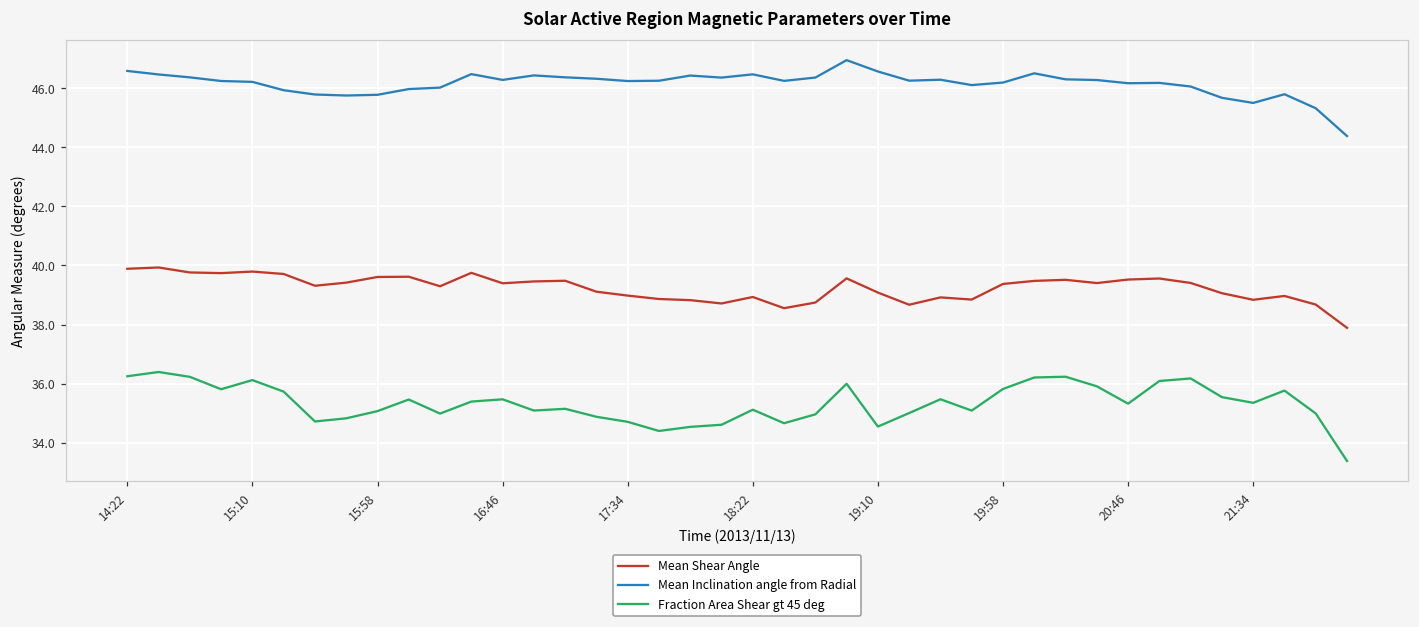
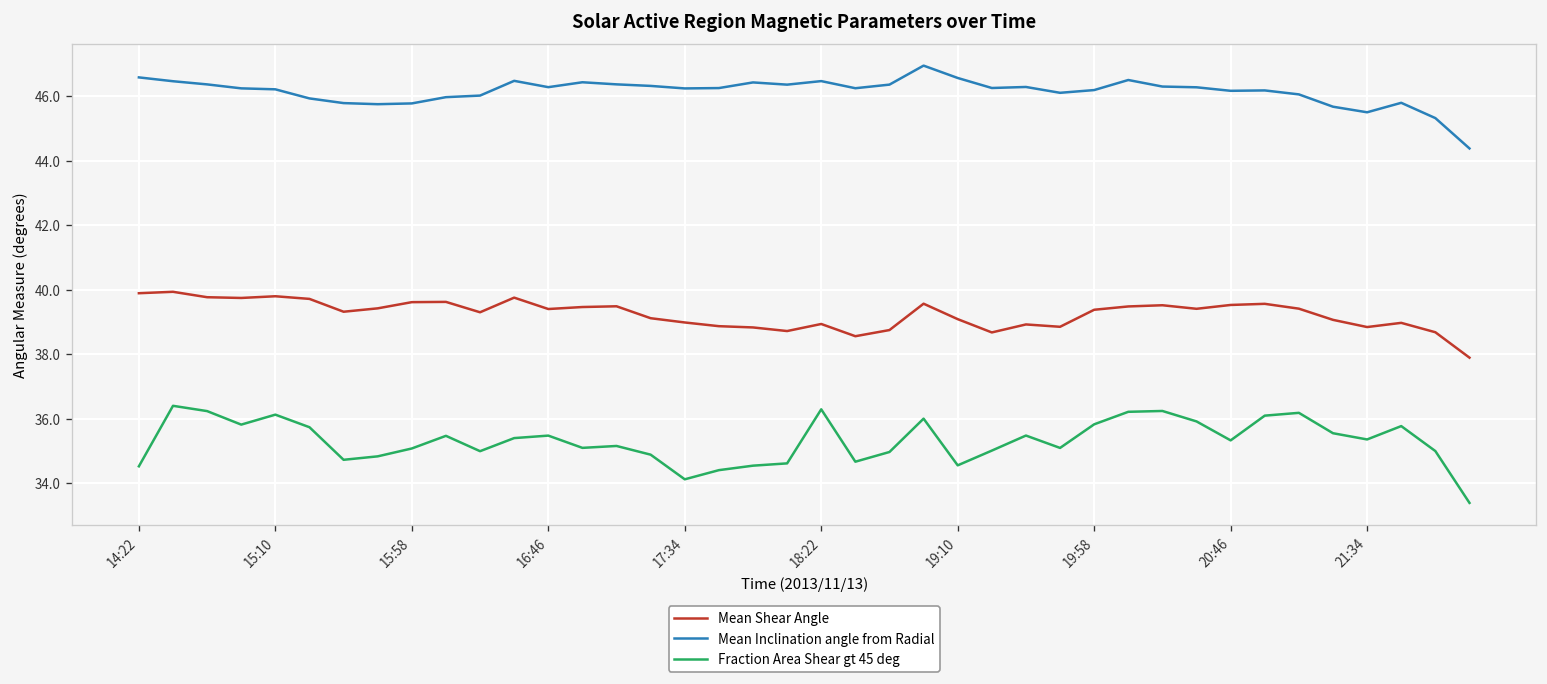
  {
    "Mean Shear Angle": {
      "14:22": 39.9,
      "15:10": 39.8,
      "15:58": 39.6,
      "16:46": 39.4,
      "17:34": 39.0,
      "18:22": 38.9,
      "19:10": 39.1,
      "19:58": 39.4,
      "20:46": 39.5,
      "21:34": 38.8
    },
    "Mean Inclination angle from Radial": {
      "14:22": 46.6,
      "15:10": 46.2,
      "15:58": 45.8,
      "16:46": 46.3,
      "17:34": 46.2,
      "18:22": 46.5,
      "19:10": 46.6,
      "19:58": 46.2,
      "20:46": 46.2,
      "21:34": 45.5
    },
    "Fraction Area Shear gt 45 deg": {
-     "14:22": 36.3,
+     "14:22": 34.5,
      "15:10": 36.1,
      "15:58": 35.1,
      "16:46": 35.5,
-     "17:34": 34.7,
-     "18:22": 35.1,
+     "17:34": 34.1,
+     "18:22": 36.3,
      "19:10": 34.6,
      "19:58": 35.8,
      "20:46": 35.3,
      "21:34": 35.4
    }
  }
